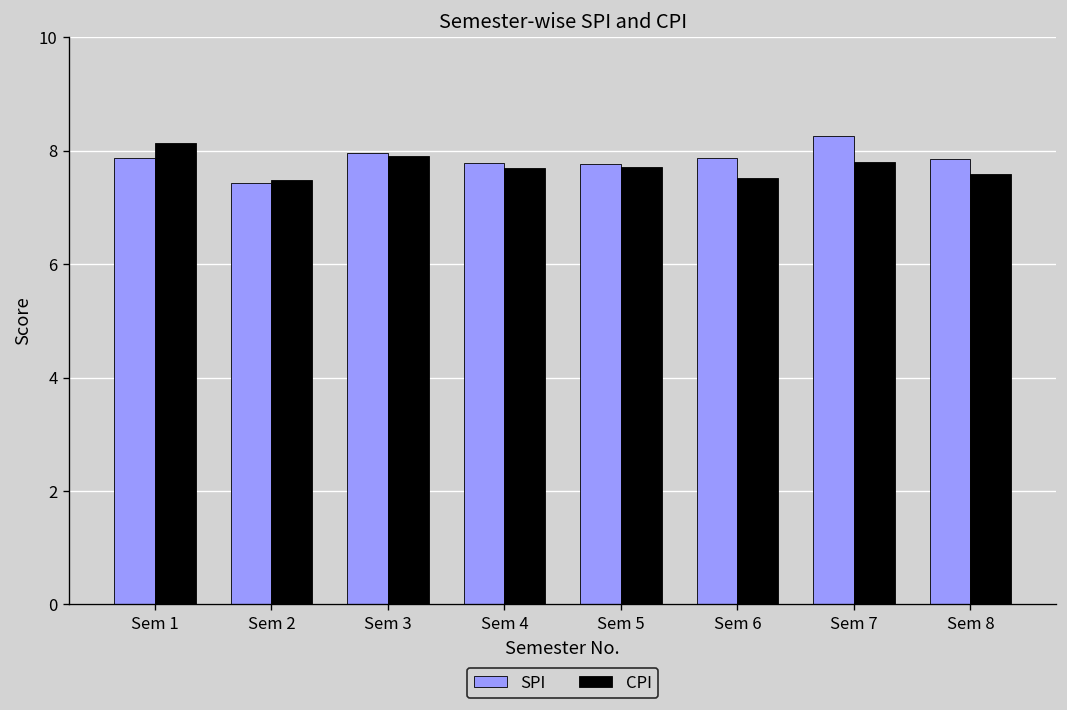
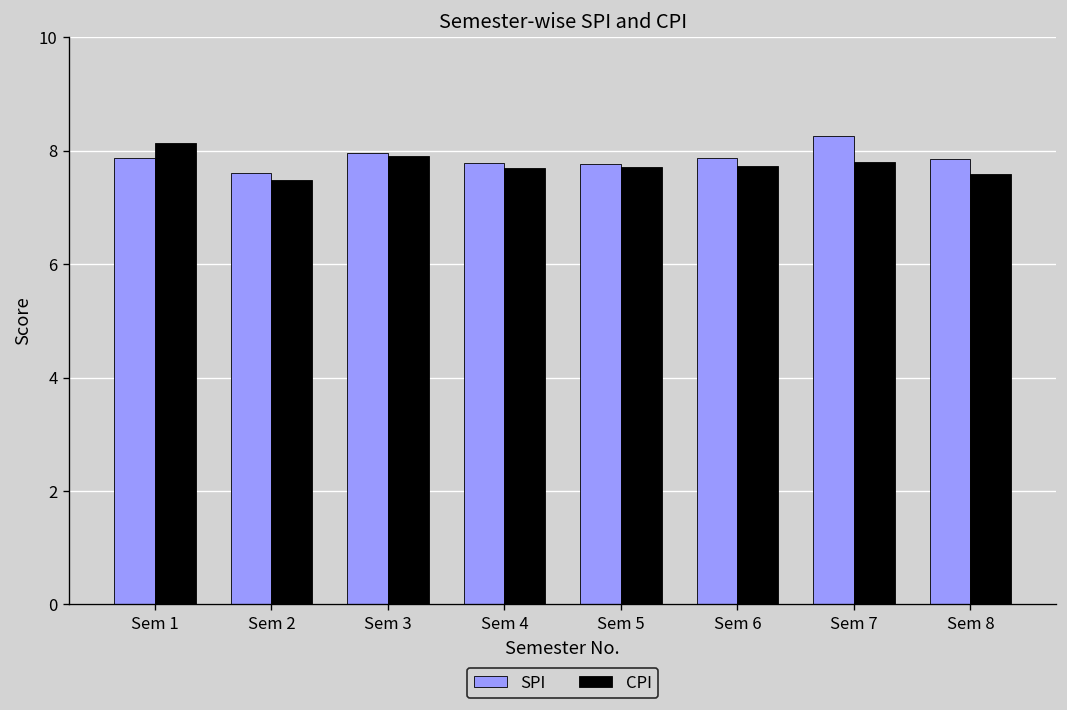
  {
    "SPI": {
      "Sem 1": 7.9,
-     "Sem 2": 7.4,
+     "Sem 2": 7.6,
      "Sem 3": 8.0,
      "Sem 4": 7.8,
      "Sem 5": 7.8,
      "Sem 6": 7.9,
      "Sem 7": 8.3,
      "Sem 8": 7.9
    },
    "CPI": {
      "Sem 1": 8.1,
      "Sem 2": 7.5,
      "Sem 3": 7.9,
      "Sem 4": 7.7,
      "Sem 5": 7.7,
-     "Sem 6": 7.5,
+     "Sem 6": 7.7,
      "Sem 7": 7.8,
      "Sem 8": 7.6
    }
  }
